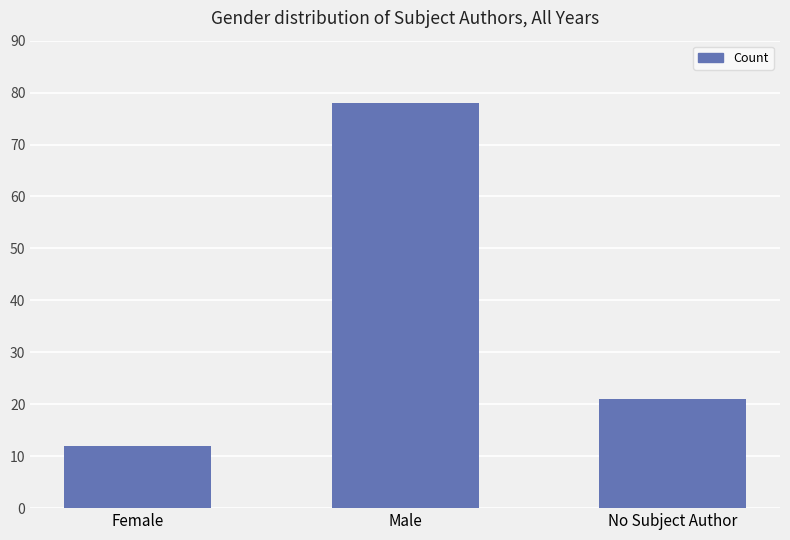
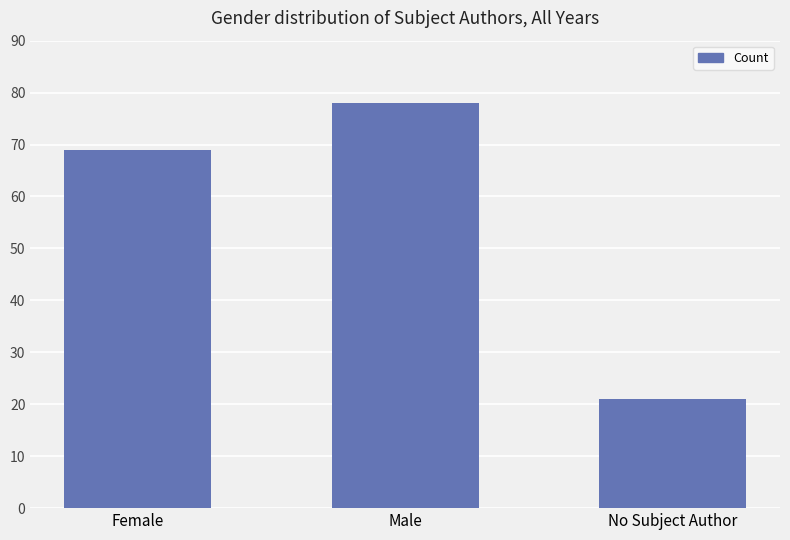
  {
-   "Female": 12,
+   "Female": 69,
    "Male": 78,
    "No Subject Author": 21
  }
